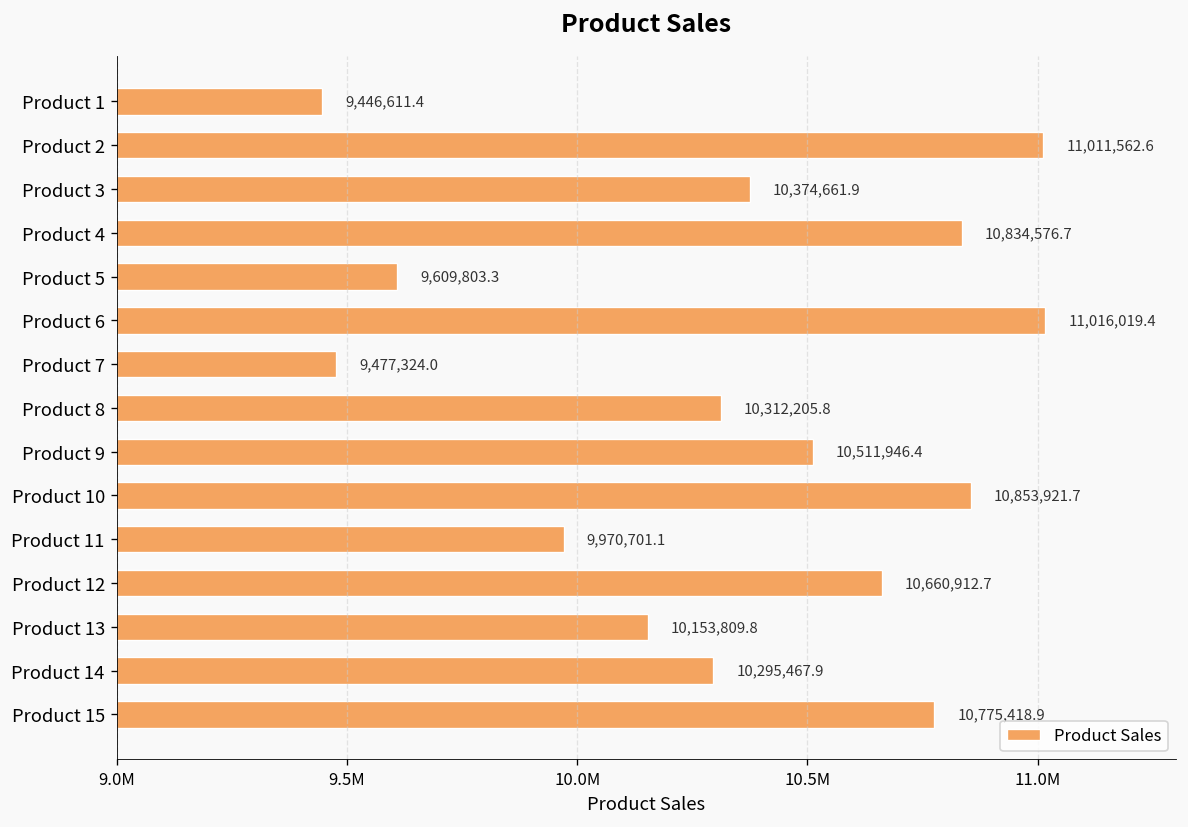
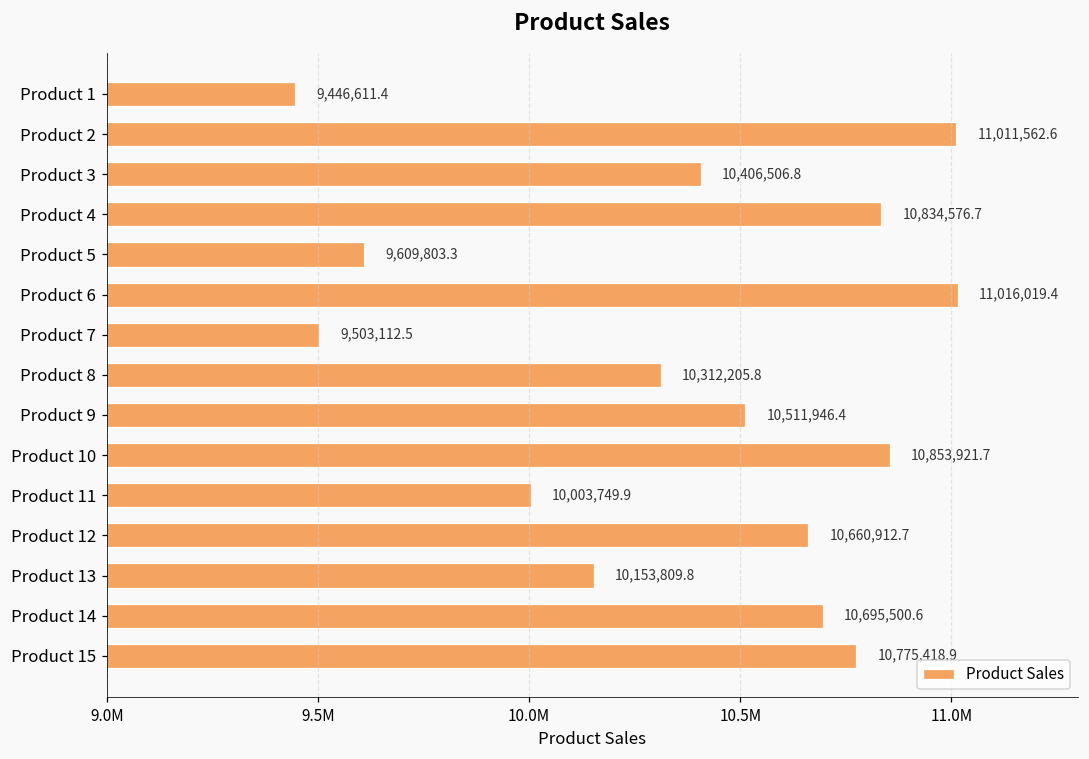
  {
    "Product 1": "9,446,611.4",
    "Product 2": "11,011,562.6",
-   "Product 3": "10,374,661.9",
+   "Product 3": "10,406,506.8",
    "Product 4": "10,834,576.7",
    "Product 5": "9,609,803.3",
    "Product 6": "11,016,019.4",
-   "Product 7": "9,477,324.0",
+   "Product 7": "9,503,112.5",
    "Product 8": "10,312,205.8",
    "Product 9": "10,511,946.4",
    "Product 10": "10,853,921.7",
-   "Product 11": "9,970,701.1",
+   "Product 11": "10,003,749.9",
    "Product 12": "10,660,912.7",
    "Product 13": "10,153,809.8",
-   "Product 14": "10,295,467.9"
+   "Product 14": "10,695,500.6"
  }
